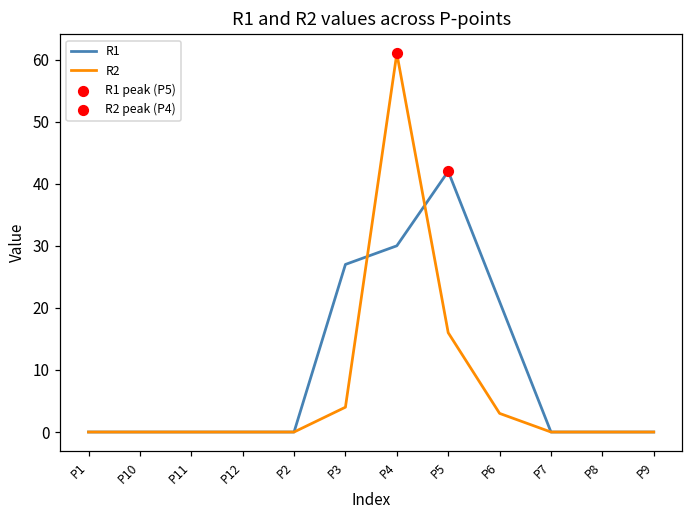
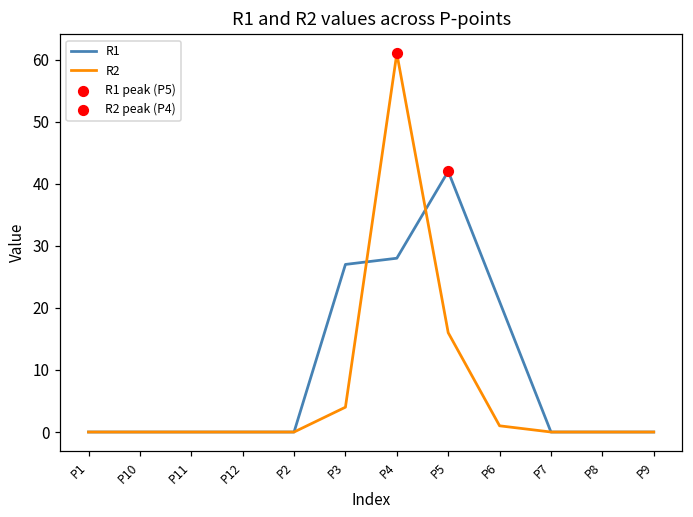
  {
    "R1": {
      "P3": 27,
-     "P4": 30,
+     "P4": 28,
      "P6": 21
    },
    "R2": {
      "P3": 4,
      "P5": 16,
-     "P6": 3
+     "P6": 1
    }
  }
